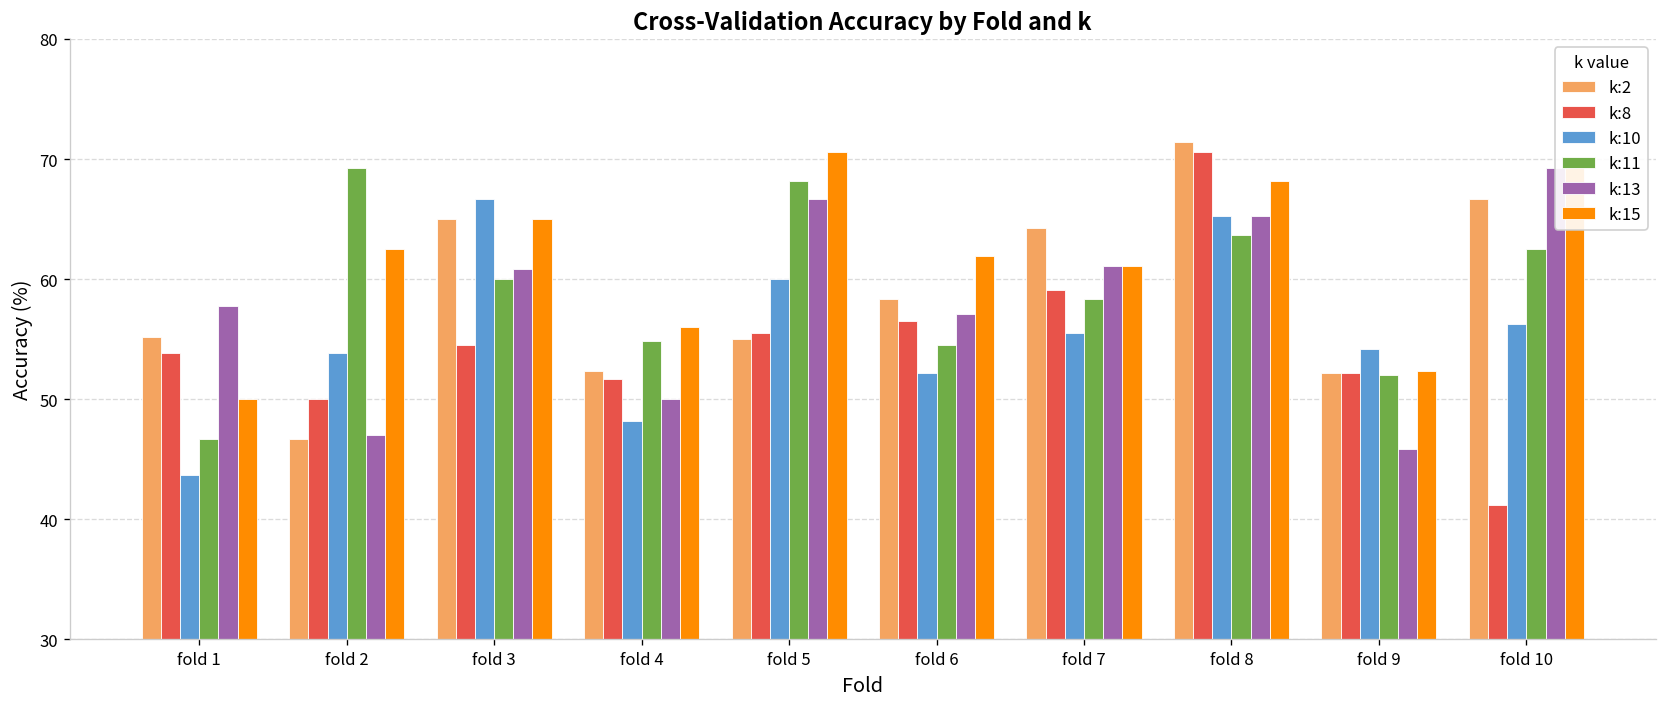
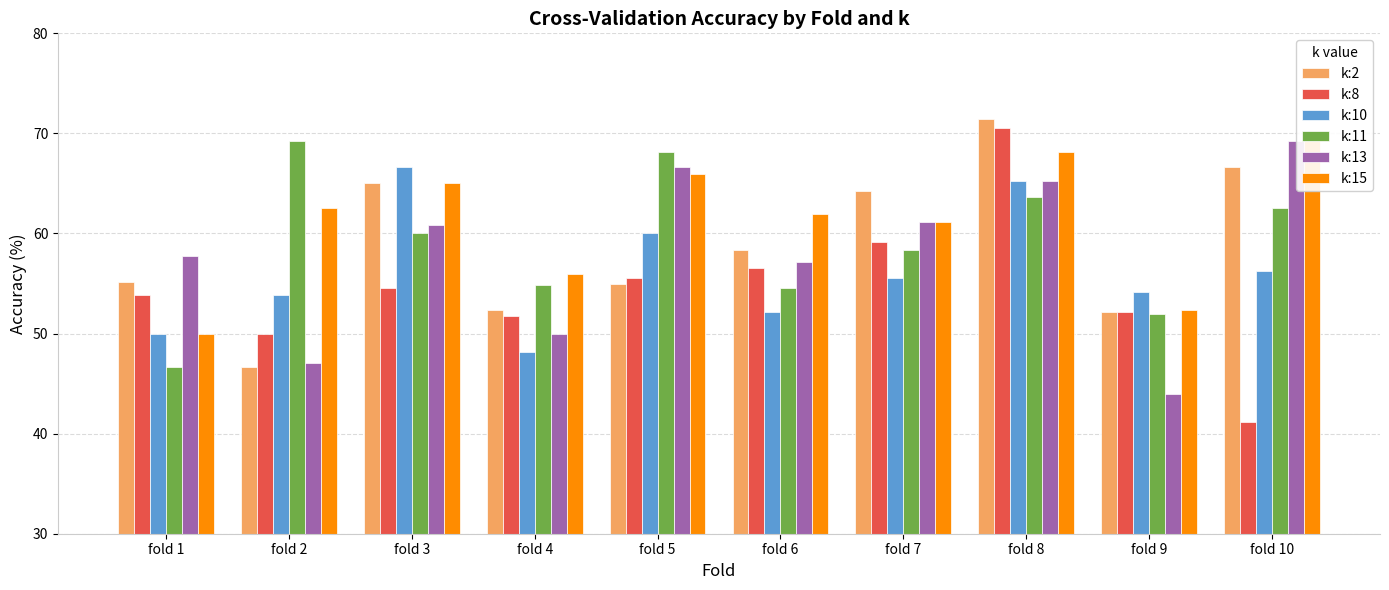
  {
    "k:2": {
      "fold 1": 55.2,
      "fold 2": 46.7,
      "fold 3": 65.0,
      "fold 4": 52.4,
      "fold 5": 55.0,
      "fold 6": 58.3,
      "fold 7": 64.3,
      "fold 8": 71.4,
      "fold 9": 52.2,
      "fold 10": 66.7
    },
    "k:8": {
      "fold 1": 53.9,
      "fold 2": 50.0,
      "fold 3": 54.6,
      "fold 4": 51.7,
      "fold 5": 55.6,
      "fold 6": 56.5,
      "fold 7": 59.1,
      "fold 8": 70.6,
      "fold 9": 52.2,
      "fold 10": 41.2
    },
    "k:10": {
-     "fold 1": 43.7,
+     "fold 1": 50.0,
      "fold 2": 53.9,
      "fold 3": 66.7,
      "fold 4": 48.2,
      "fold 5": 60.0,
      "fold 6": 52.2,
      "fold 7": 55.6,
      "fold 8": 65.2,
      "fold 9": 54.2,
      "fold 10": 56.3
    },
    "k:11": {
      "fold 1": 46.7,
      "fold 2": 69.2,
      "fold 3": 60.0,
      "fold 4": 54.8,
      "fold 5": 68.2,
      "fold 6": 54.6,
      "fold 7": 58.3,
      "fold 8": 63.6,
      "fold 9": 52.0,
      "fold 10": 62.5
    },
    "k:13": {
      "fold 1": 57.8,
      "fold 2": 47.1,
      "fold 3": 60.9,
      "fold 4": 50.0,
      "fold 5": 66.7,
      "fold 6": 57.1,
      "fold 7": 61.1,
      "fold 8": 65.2,
-     "fold 9": 45.8,
+     "fold 9": 44.0,
      "fold 10": 69.2
    },
    "k:15": {
      "fold 1": 50.0,
      "fold 2": 62.5,
      "fold 3": 65.0,
      "fold 4": 56.0,
-     "fold 5": 70.6,
+     "fold 5": 65.9,
      "fold 6": 61.9,
      "fold 7": 61.1,
      "fold 8": 68.2,
      "fold 9": 52.4
    }
  }
